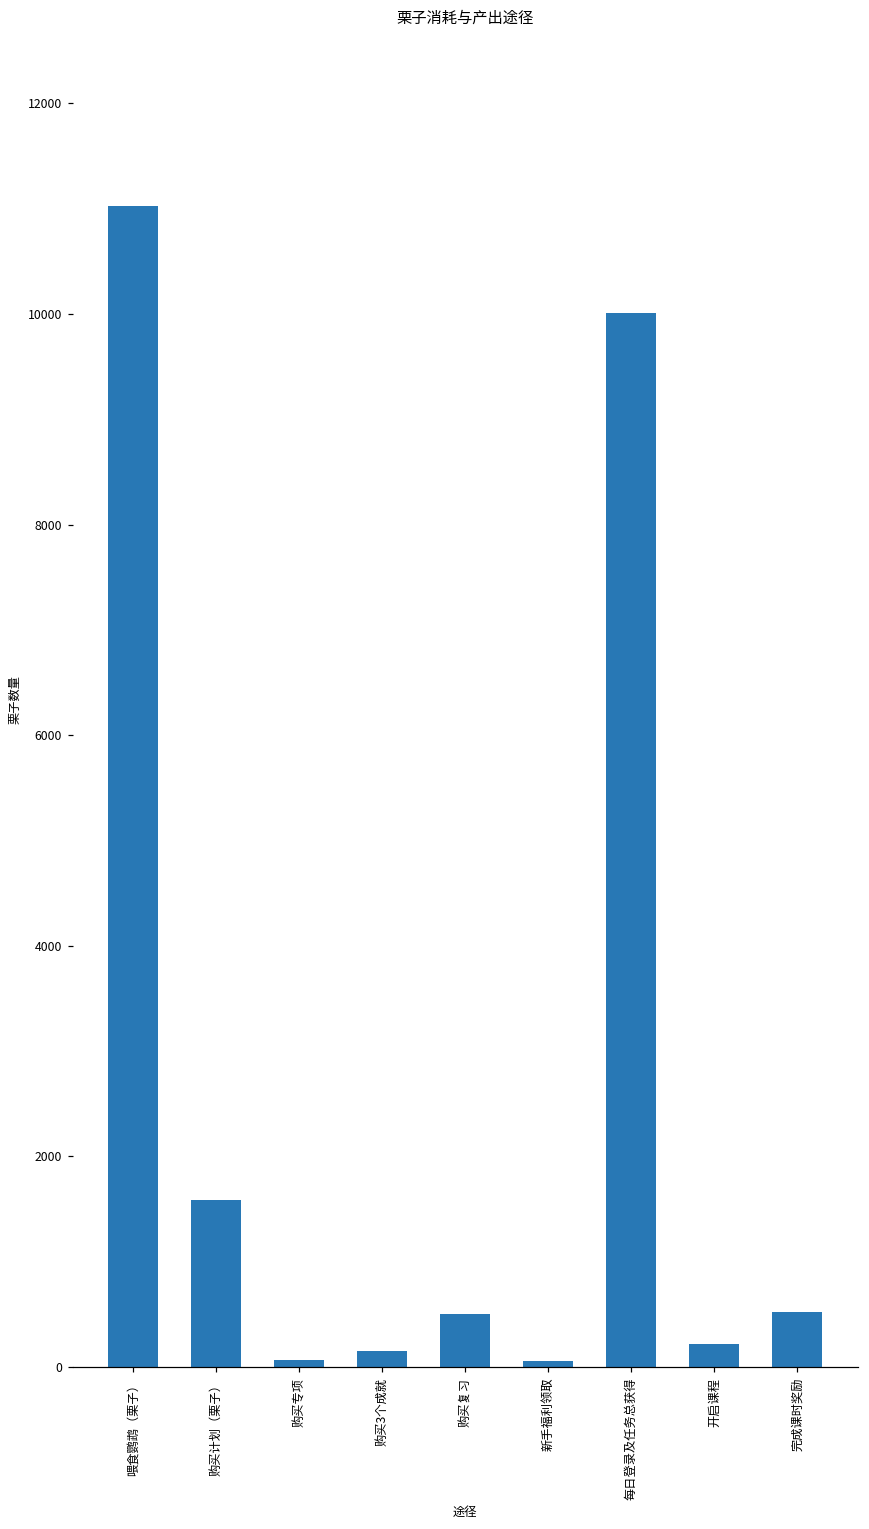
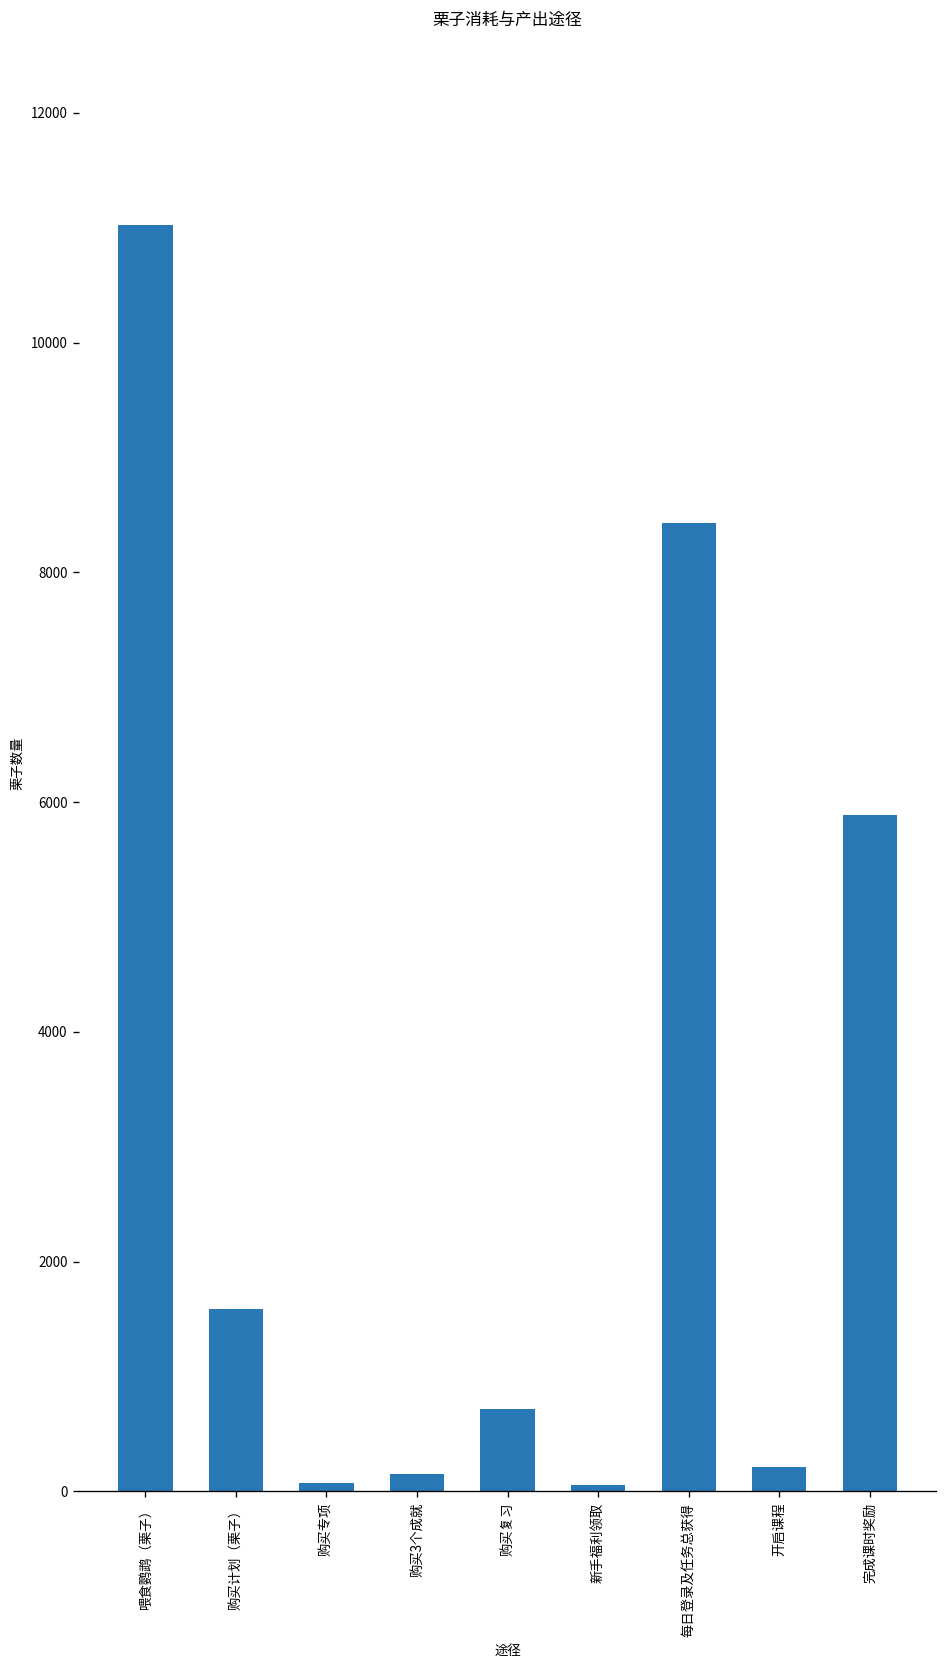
  {
    "喂食鹦鹉（栗子）": 11000,
    "购买计划（栗子）": 1600,
    "购买专项": 100,
    "购买3个成就": 200,
-   "购买复习": 500,
+   "购买复习": 700,
    "新手福利领取": 100,
-   "每日登录及任务总获得": 10000,
+   "每日登录及任务总获得": 8400,
    "开启课程": 200,
-   "完成课时奖励": 500
+   "完成课时奖励": 5900
  }
